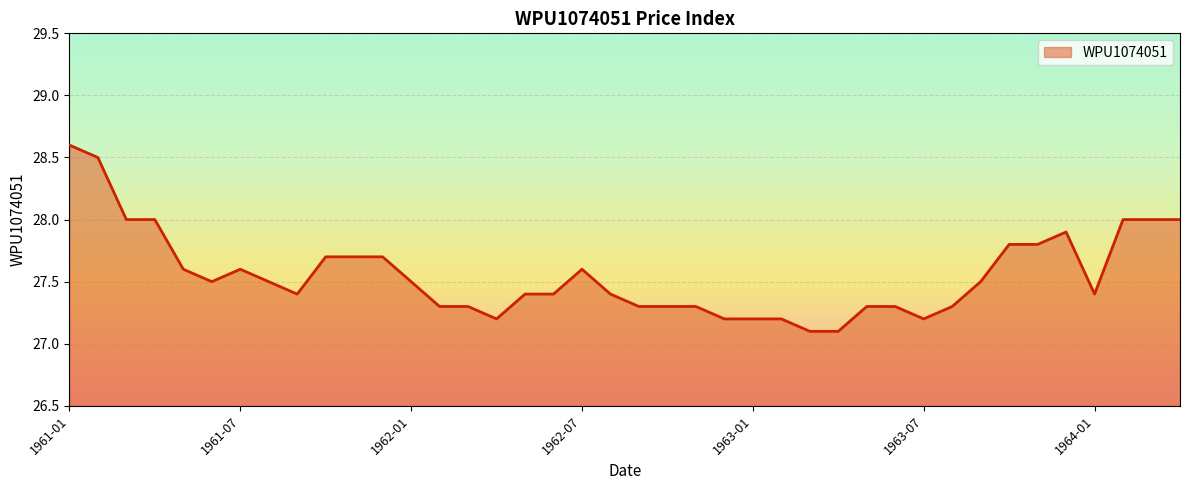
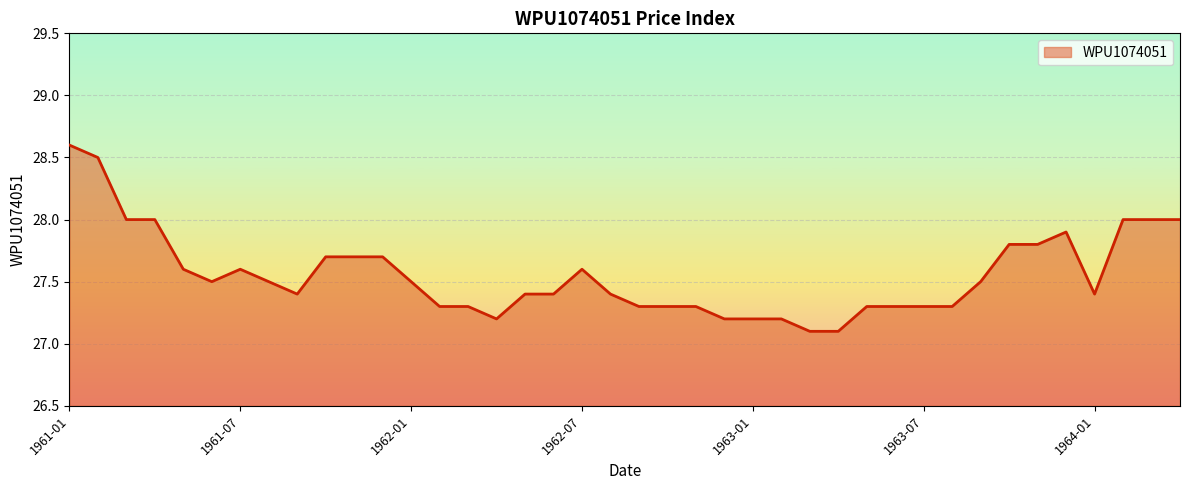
  {
    "1961-01": 28.6,
    "1961-07": 27.6,
    "1962-01": 27.5,
    "1962-07": 27.6,
    "1963-01": 27.2,
-   "1963-07": 27.2,
+   "1963-07": 27.3,
    "1964-01": 27.4
  }
